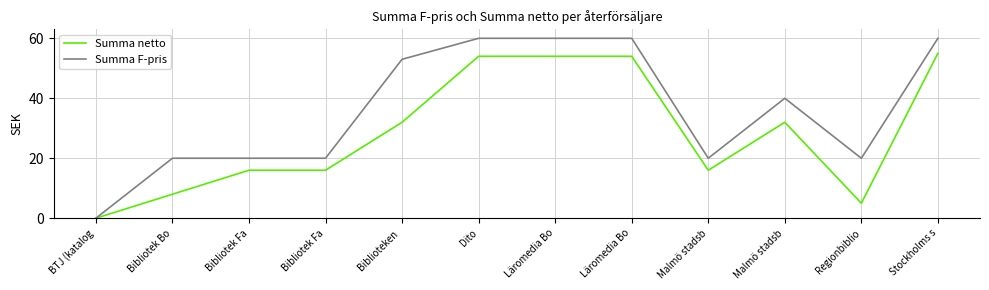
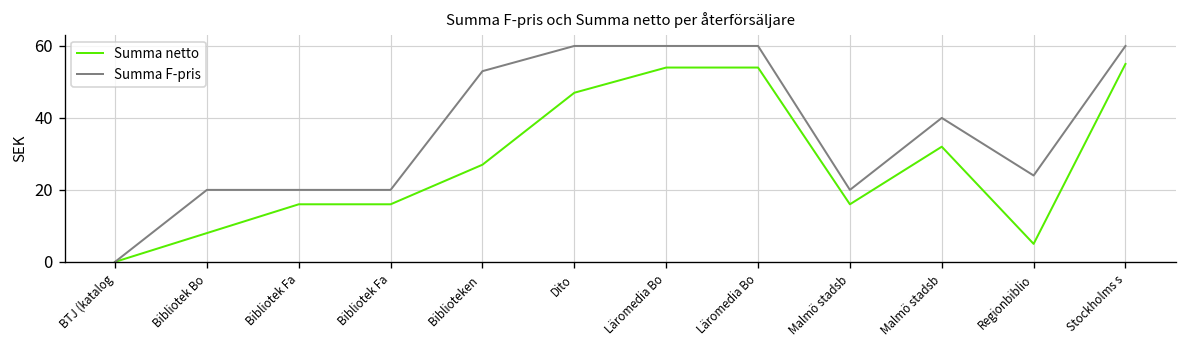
  {
    "Summa netto": {
      "Bibliotek Bo": 8,
-     "Biblioteken": 32,
-     "Dito": 54,
+     "Biblioteken": 27,
+     "Dito": 47,
      "Regionbiblio": 5,
      "Stockholms s": 55
    },
    "Summa F-pris": {
      "Bibliotek Bo": 20,
      "Biblioteken": 53,
      "Dito": 60,
-     "Regionbiblio": 20,
+     "Regionbiblio": 24,
      "Stockholms s": 60
    }
  }
